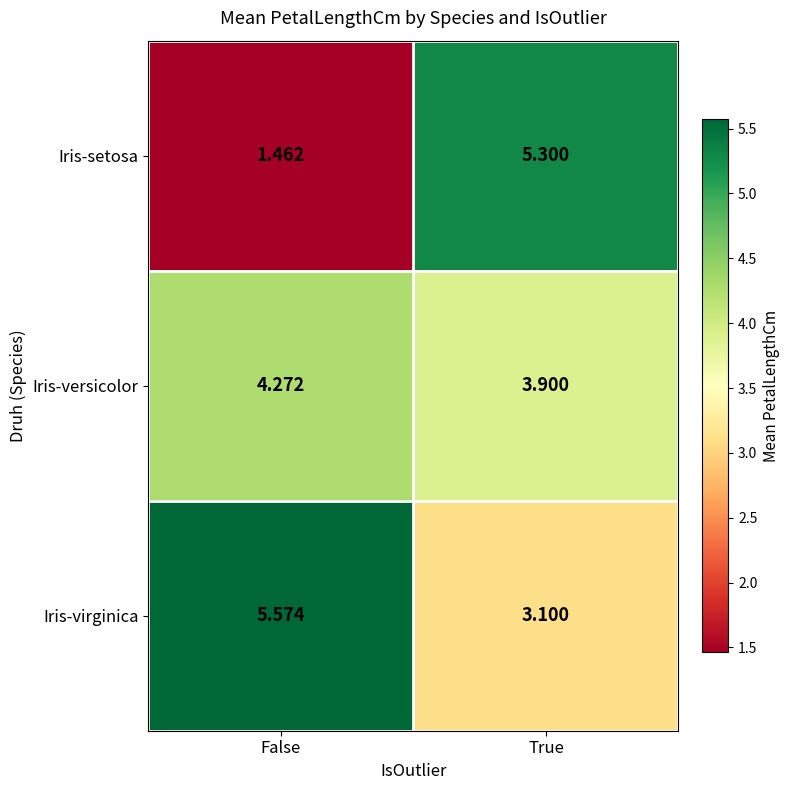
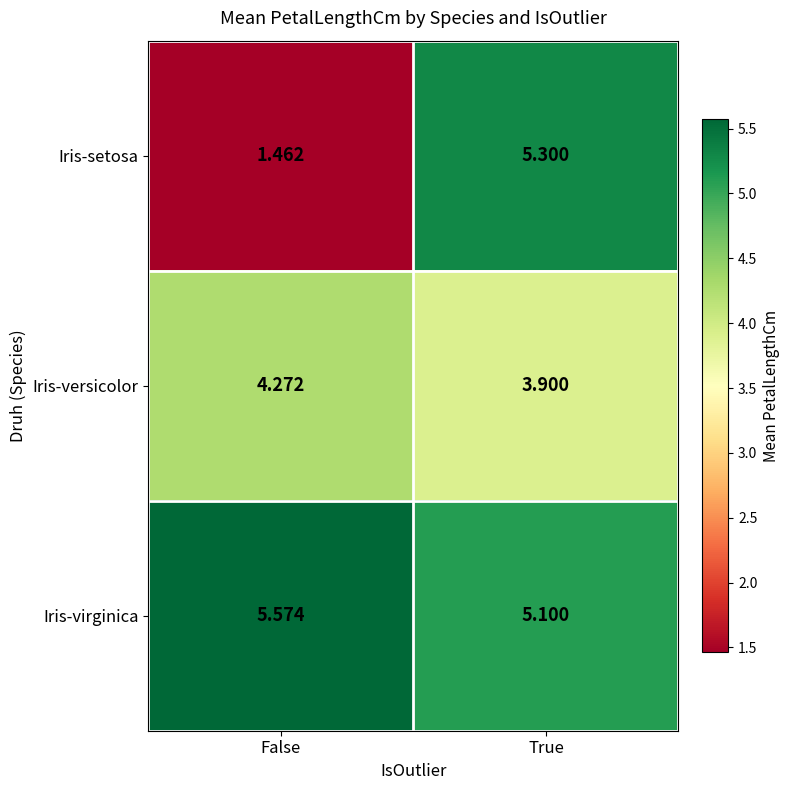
  {
    "Iris-setosa": {
      "False": 1.462,
      "True": 5.300
    },
    "Iris-versicolor": {
      "False": 4.272,
      "True": 3.900
    },
    "Iris-virginica": {
      "False": 5.574,
-     "True": 3.100
+     "True": 5.100
    }
  }
